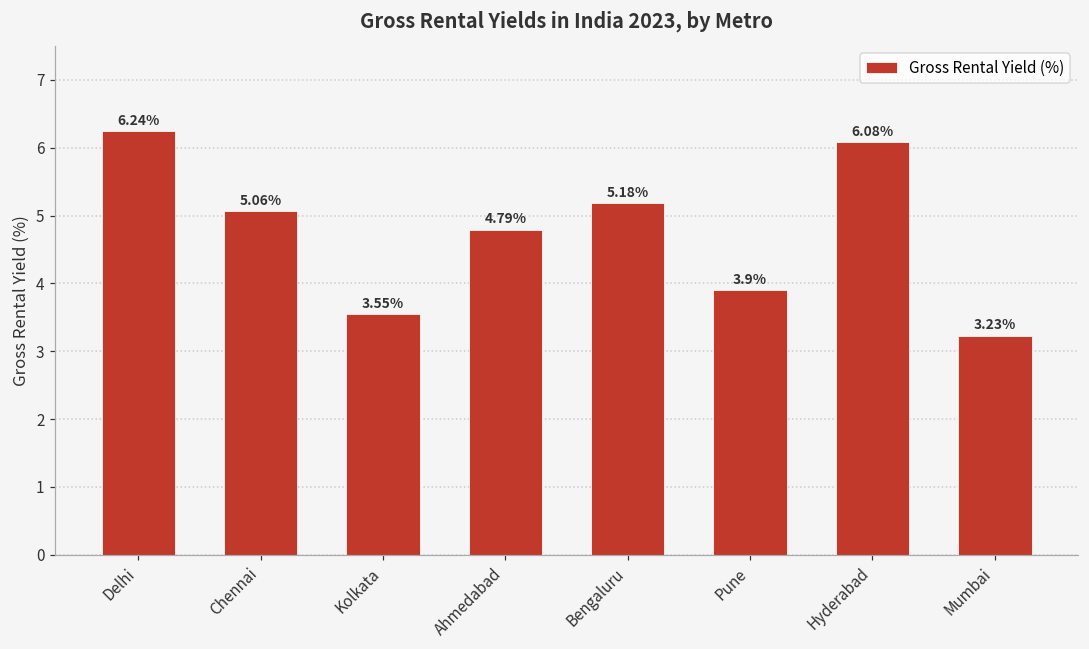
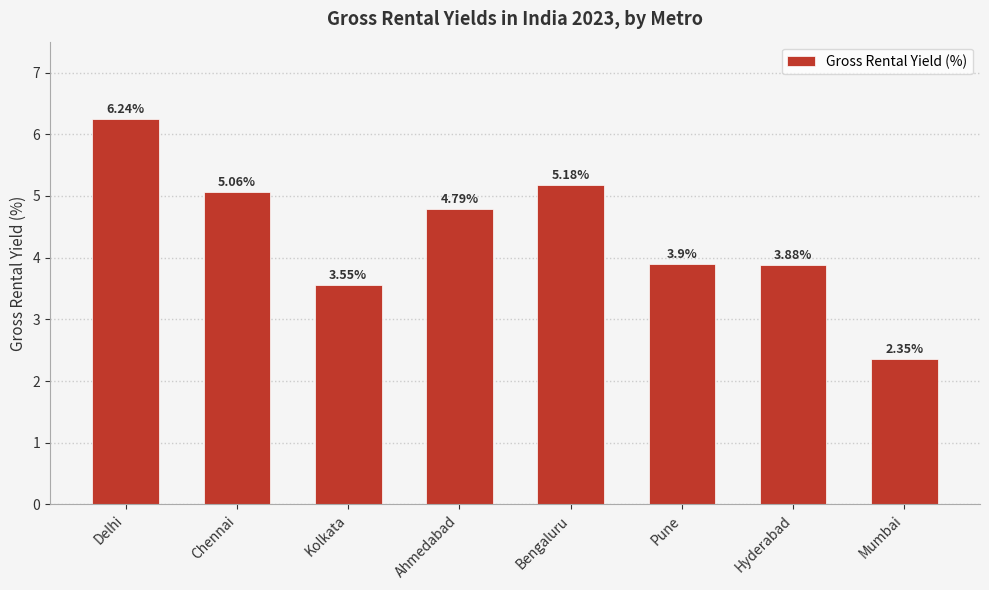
  {
    "Delhi": "6.24%",
    "Chennai": "5.06%",
    "Kolkata": "3.55%",
    "Ahmedabad": "4.79%",
    "Bengaluru": "5.18%",
    "Pune": "3.9%",
-   "Hyderabad": "6.08%",
-   "Mumbai": "3.23%"
+   "Hyderabad": "3.88%",
+   "Mumbai": "2.35%"
  }
